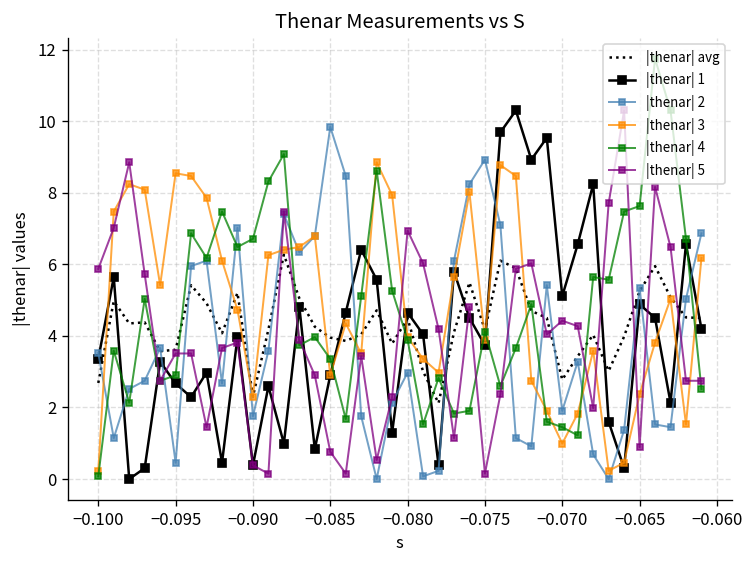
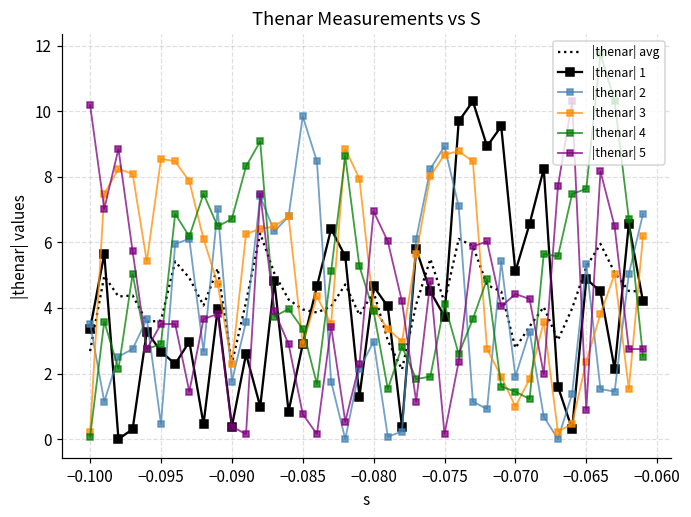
  {
    "|thenar| 2": {
      "−0.100": 3.5,
      "−0.095": 0.5,
      "−0.090": 1.8,
      "−0.085": 9.8,
      "−0.080": 3.0,
      "−0.075": 8.9,
      "−0.070": 1.9,
      "−0.065": 5.3
    },
    "|thenar| 3": {
      "−0.100": 0.2,
      "−0.095": 8.5,
-     "−0.075": 3.9,
+     "−0.075": 8.7,
      "−0.070": 1.0,
      "−0.065": 2.4
    },
    "|thenar| 4": {
      "−0.100": 0.1,
      "−0.095": 2.9,
      "−0.090": 6.7,
      "−0.085": 3.4,
      "−0.070": 1.4,
      "−0.065": 7.6
    },
    "|thenar| 5": {
-     "−0.100": 5.9,
+     "−0.100": 10.2,
      "−0.095": 3.5,
      "−0.085": 0.8,
      "−0.080": 6.9,
      "−0.075": 0.2,
      "−0.070": 4.4,
      "−0.065": 0.9
    }
  }
